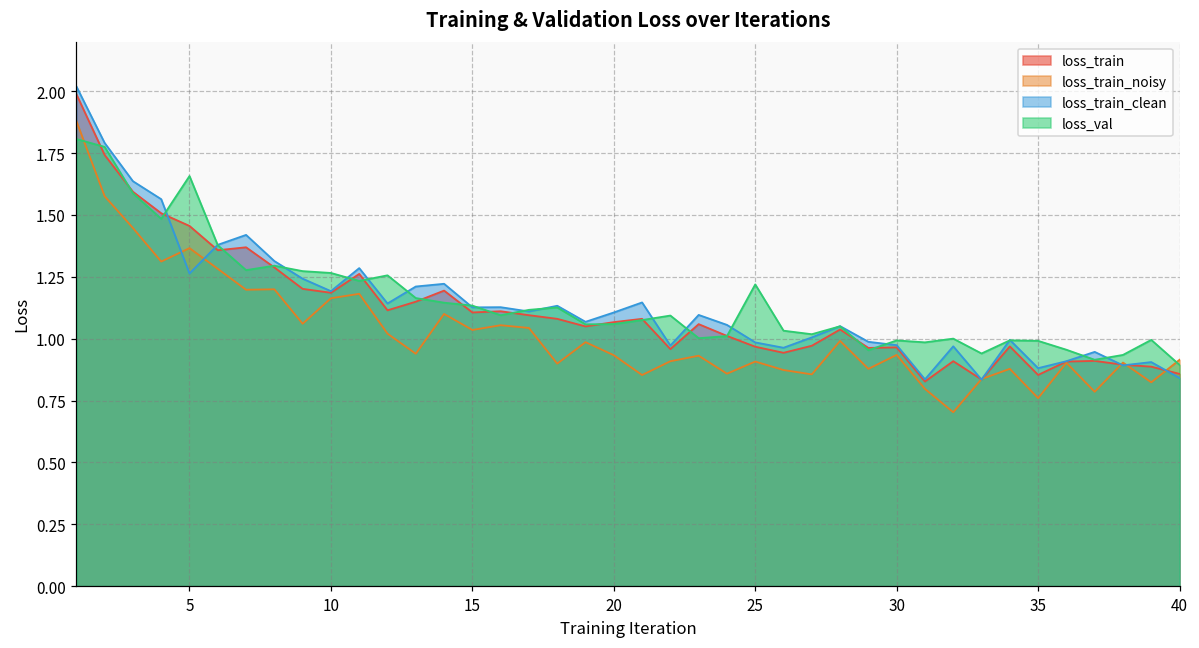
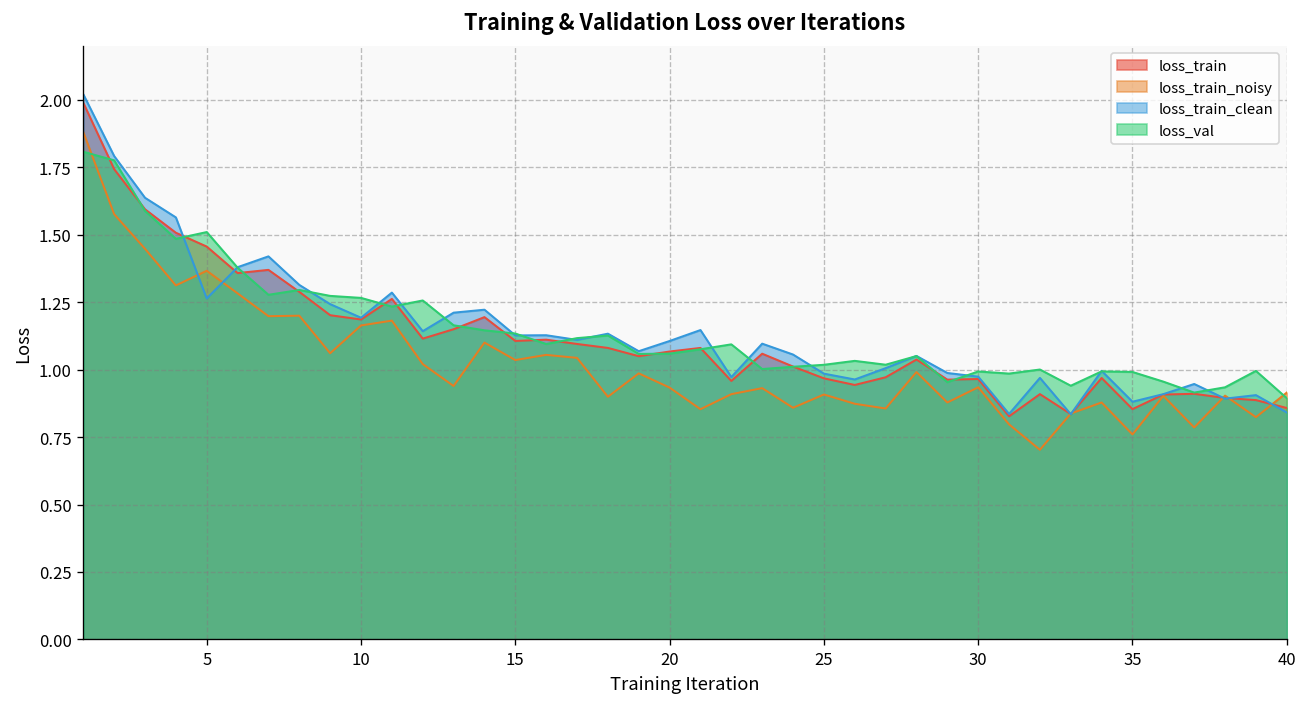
  {
    "loss_train_clean": {
      "5": 1.26,
      "20": 1.11,
      "25": 0.98,
      "35": 0.88,
      "40": 0.84
    },
    "loss_val": {
-     "5": 1.66,
+     "5": 1.51,
      "10": 1.27,
-     "25": 1.22,
+     "25": 1.02,
      "30": 0.99,
      "35": 0.99,
      "40": 0.89
    }
  }
